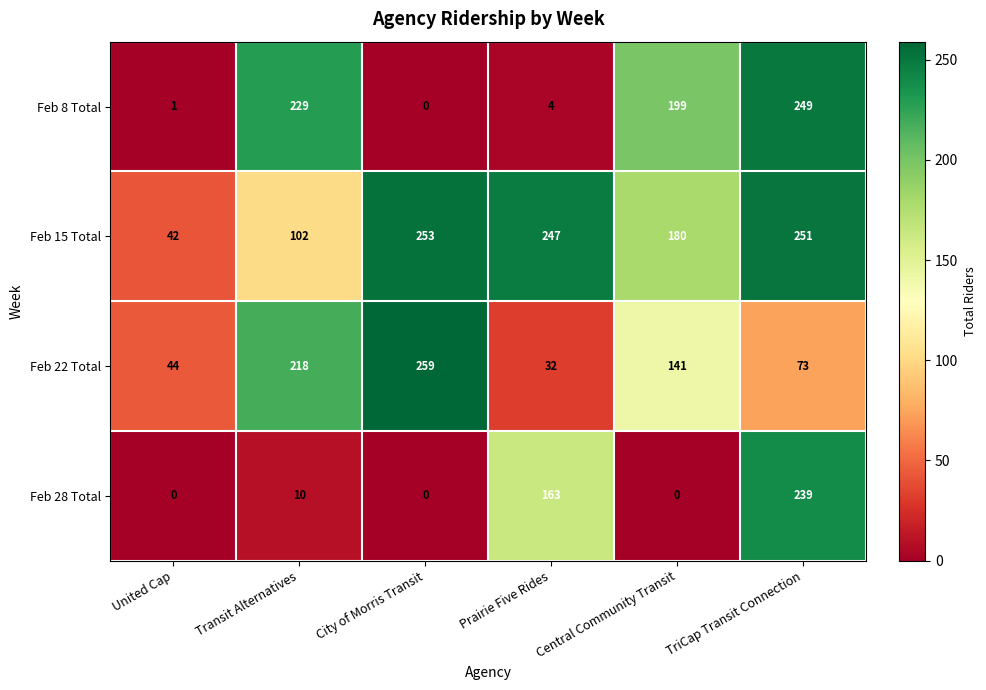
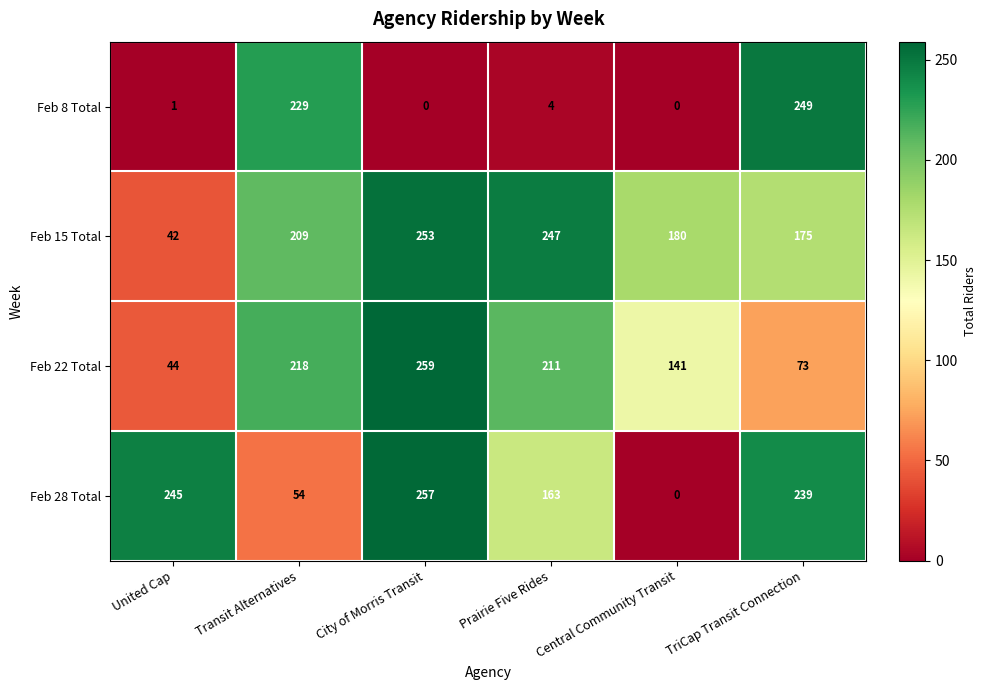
  {
    "Feb 8 Total": {
      "United Cap": 1,
      "Transit Alternatives": 229,
      "City of Morris Transit": 0,
      "Prairie Five Rides": 4,
-     "Central Community Transit": 199,
+     "Central Community Transit": 0,
      "TriCap Transit Connection": 249
    },
    "Feb 15 Total": {
      "United Cap": 42,
-     "Transit Alternatives": 102,
+     "Transit Alternatives": 209,
      "City of Morris Transit": 253,
      "Prairie Five Rides": 247,
      "Central Community Transit": 180,
-     "TriCap Transit Connection": 251
+     "TriCap Transit Connection": 175
    },
    "Feb 22 Total": {
      "United Cap": 44,
      "Transit Alternatives": 218,
      "City of Morris Transit": 259,
-     "Prairie Five Rides": 32,
+     "Prairie Five Rides": 211,
      "Central Community Transit": 141,
      "TriCap Transit Connection": 73
    },
    "Feb 28 Total": {
-     "United Cap": 0,
-     "Transit Alternatives": 10,
-     "City of Morris Transit": 0,
+     "United Cap": 245,
+     "Transit Alternatives": 54,
+     "City of Morris Transit": 257,
      "Prairie Five Rides": 163,
      "Central Community Transit": 0,
      "TriCap Transit Connection": 239
    }
  }
